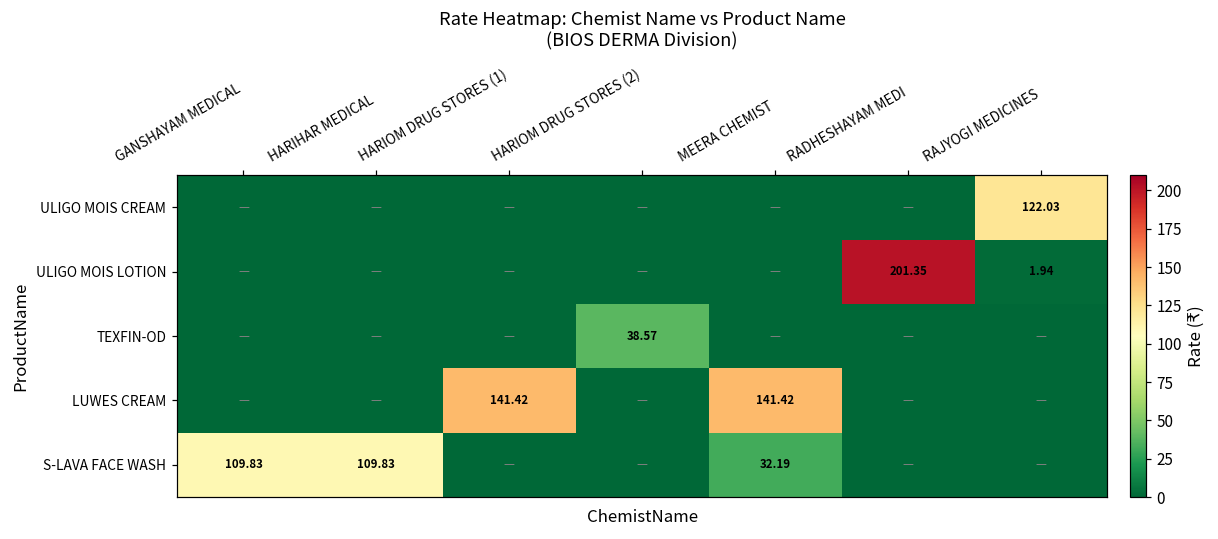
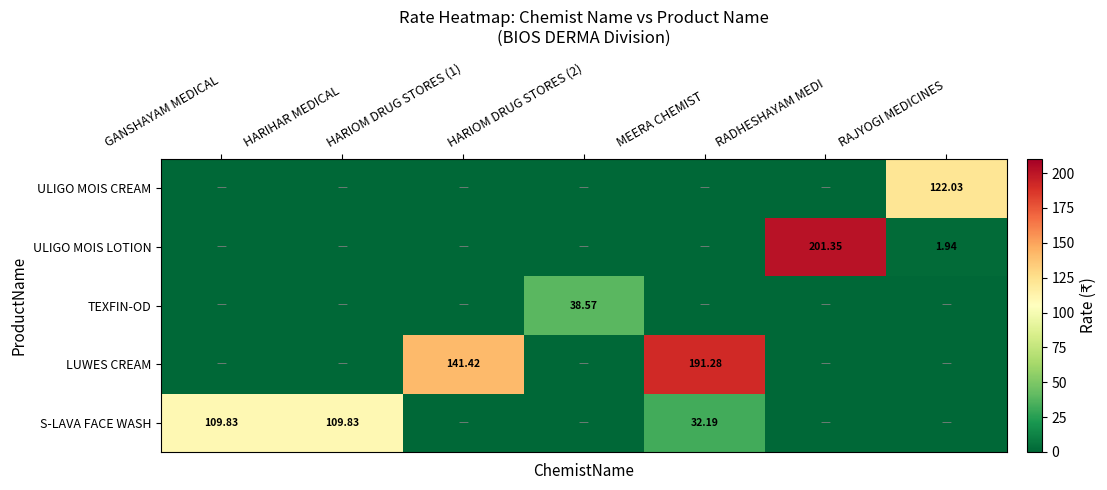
  {
    "ULIGO MOIS CREAM": {
      "RAJYOGI MEDICINES": 122.03
    },
    "ULIGO MOIS LOTION": {
      "RADHESHAYAM MEDI": 201.35,
      "RAJYOGI MEDICINES": 1.94
    },
    "TEXFIN-OD": {
      "HARIOM DRUG STORES (2)": 38.57
    },
    "LUWES CREAM": {
      "HARIOM DRUG STORES (1)": 141.42,
-     "MEERA CHEMIST": 141.42
+     "MEERA CHEMIST": 191.28
    },
    "S-LAVA FACE WASH": {
      "GANSHAYAM MEDICAL": 109.83,
      "HARIHAR MEDICAL": 109.83,
      "MEERA CHEMIST": 32.19
    }
  }
